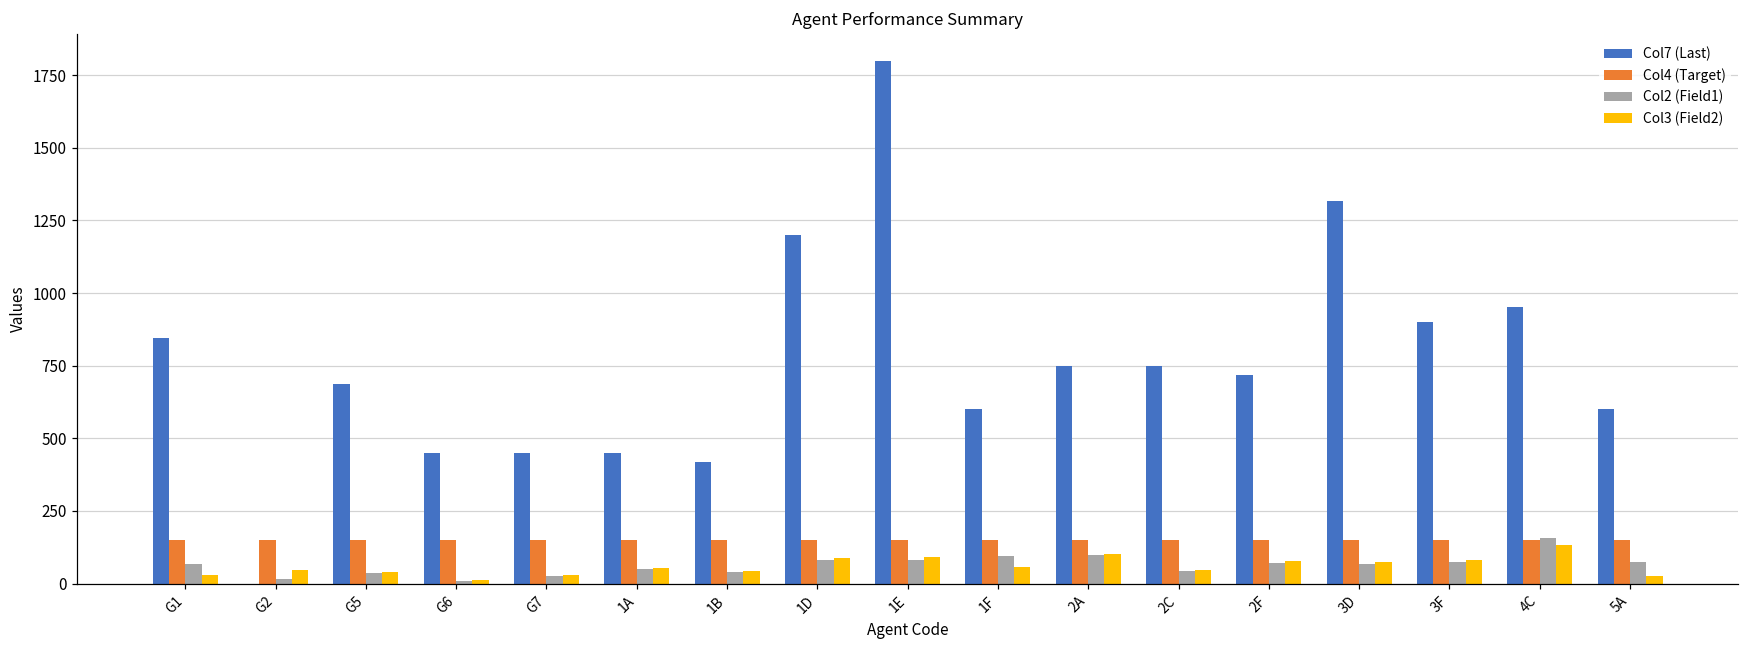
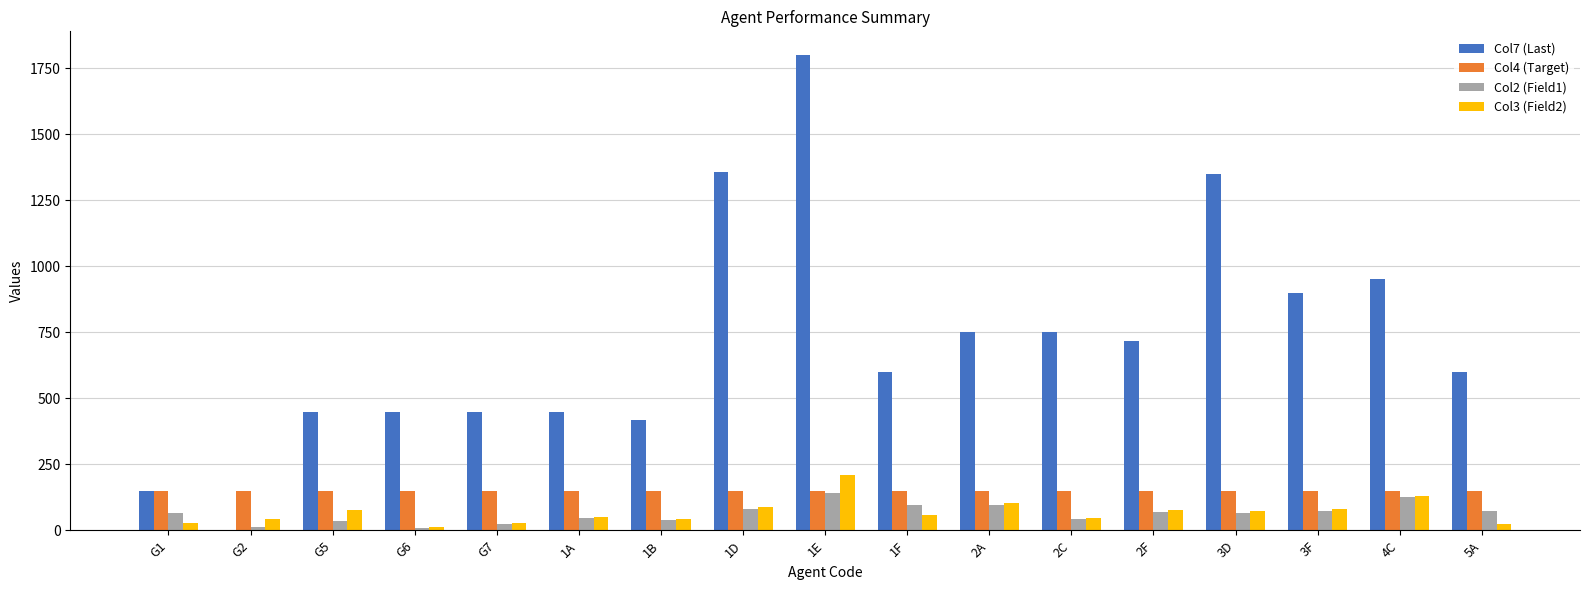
  {
    "Col7 (Last)": {
-     "G1": 840,
+     "G1": 150,
      "G2": 0,
-     "G5": 690,
+     "G5": 450,
      "G6": 450,
      "G7": 450,
      "1A": 450,
      "1B": 420,
-     "1D": 1200,
+     "1D": 1360,
      "1E": 1800,
      "1F": 600,
      "2A": 750,
      "2C": 750,
      "2F": 720,
-     "3D": 1320,
+     "3D": 1350,
      "3F": 900,
      "4C": 950,
      "5A": 600
    },
    "Col4 (Target)": {
      "G1": 150,
      "G2": 150,
      "G5": 150,
      "G6": 150,
      "G7": 150,
      "1A": 150,
      "1B": 150,
      "1D": 150,
      "1E": 150,
      "1F": 150,
      "2A": 150,
      "2C": 150,
      "2F": 150,
      "3D": 150,
      "3F": 150,
      "4C": 150,
      "5A": 150
    },
    "Col2 (Field1)": {
      "G1": 70,
      "G2": 10,
      "G5": 40,
      "G6": 10,
      "G7": 30,
      "1A": 50,
      "1B": 40,
      "1D": 80,
-     "1E": 80,
+     "1E": 140,
      "1F": 100,
      "2A": 100,
      "2C": 40,
      "2F": 70,
      "3D": 70,
      "3F": 70,
-     "4C": 160,
+     "4C": 130,
      "5A": 80
    },
    "Col3 (Field2)": {
      "G1": 30,
      "G2": 50,
-     "G5": 40,
+     "G5": 80,
      "G6": 10,
      "G7": 30,
      "1A": 50,
      "1B": 40,
      "1D": 90,
-     "1E": 90,
+     "1E": 210,
      "1F": 60,
      "2A": 100,
      "2C": 50,
      "2F": 80,
      "3D": 80,
      "3F": 80,
      "4C": 130,
      "5A": 30
    }
  }
